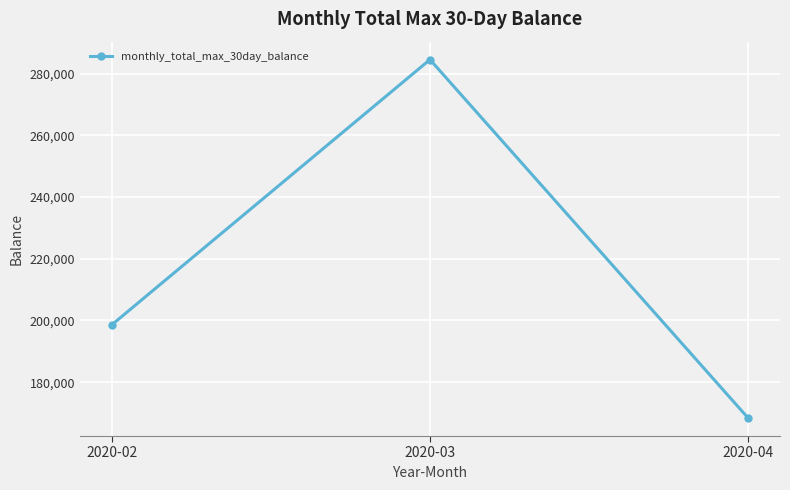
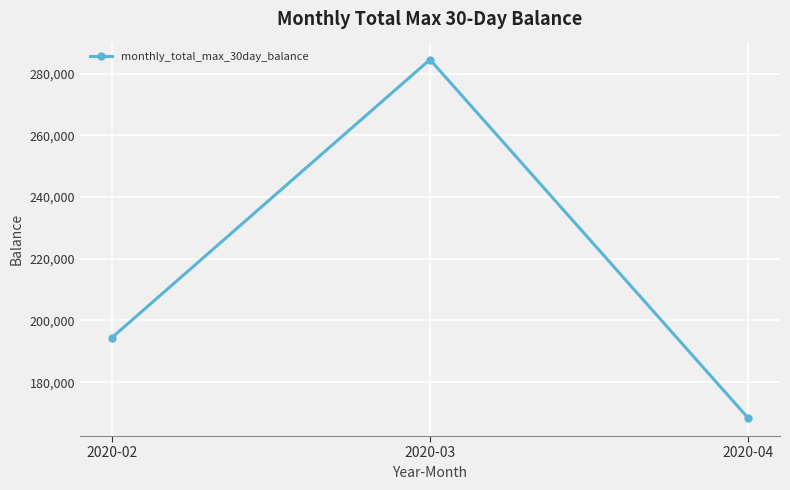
  {
-   "2020-02": "199,000",
+   "2020-02": "194,000",
    "2020-03": "285,000",
    "2020-04": "168,000"
  }
